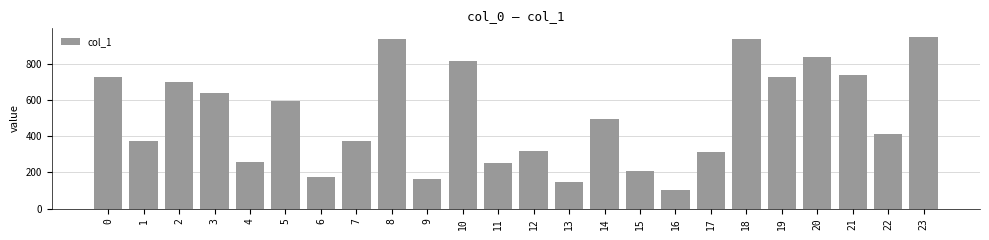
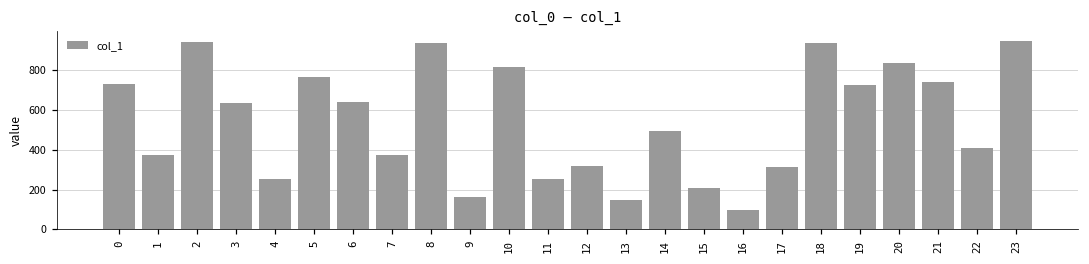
  {
    "0": 730,
    "1": 370,
-   "2": 700,
+   "2": 940,
    "3": 640,
    "4": 260,
-   "5": 600,
-   "6": 170,
+   "5": 770,
+   "6": 640,
    "7": 370,
    "8": 940,
    "9": 160,
    "10": 820,
    "11": 250,
    "12": 320,
    "13": 150,
    "14": 500,
    "15": 210,
    "16": 100,
    "17": 310,
    "18": 940,
    "19": 730,
    "20": 840,
    "21": 740,
    "22": 410,
    "23": 950
  }
